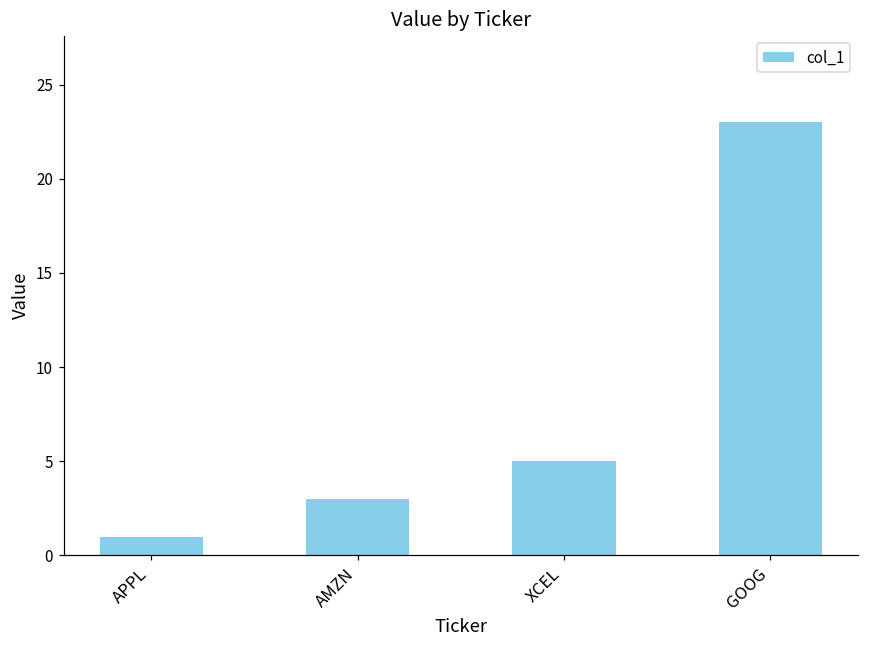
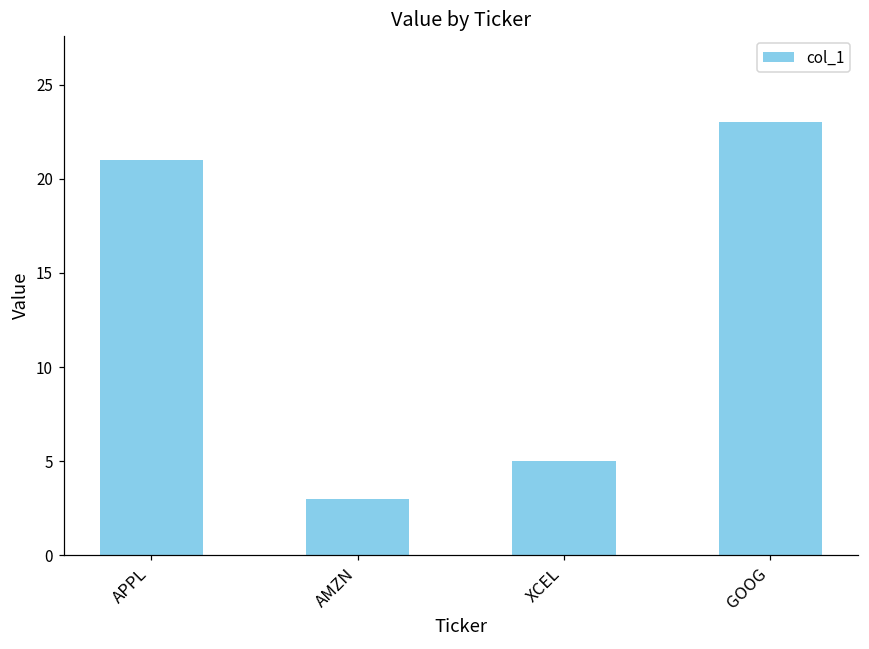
  {
-   "APPL": 1,
+   "APPL": 21,
    "AMZN": 3,
    "XCEL": 5,
    "GOOG": 23
  }
